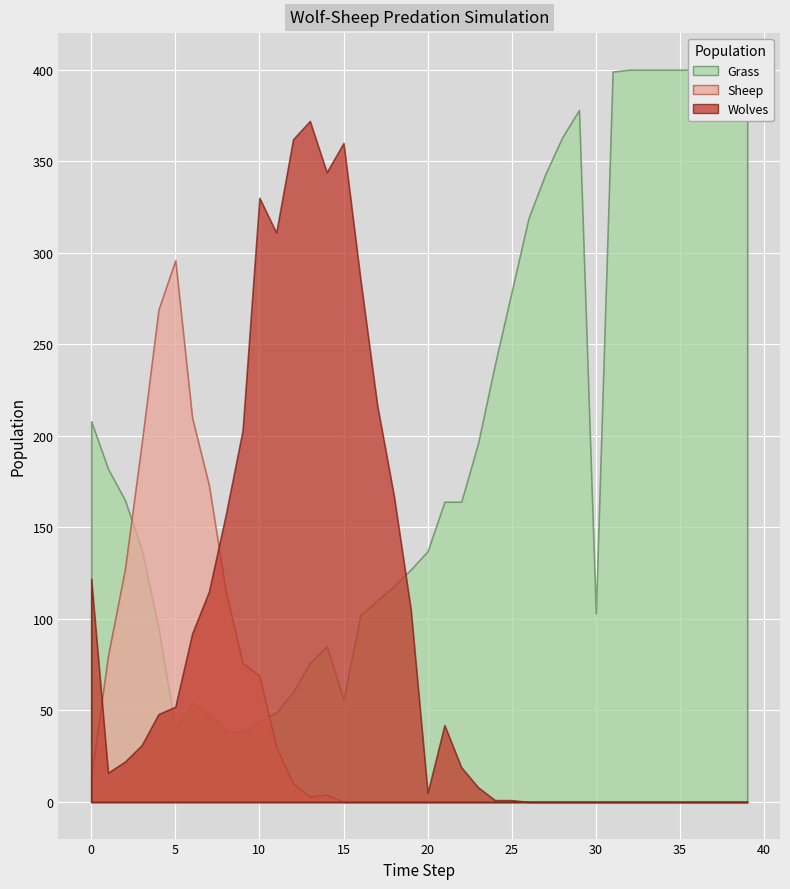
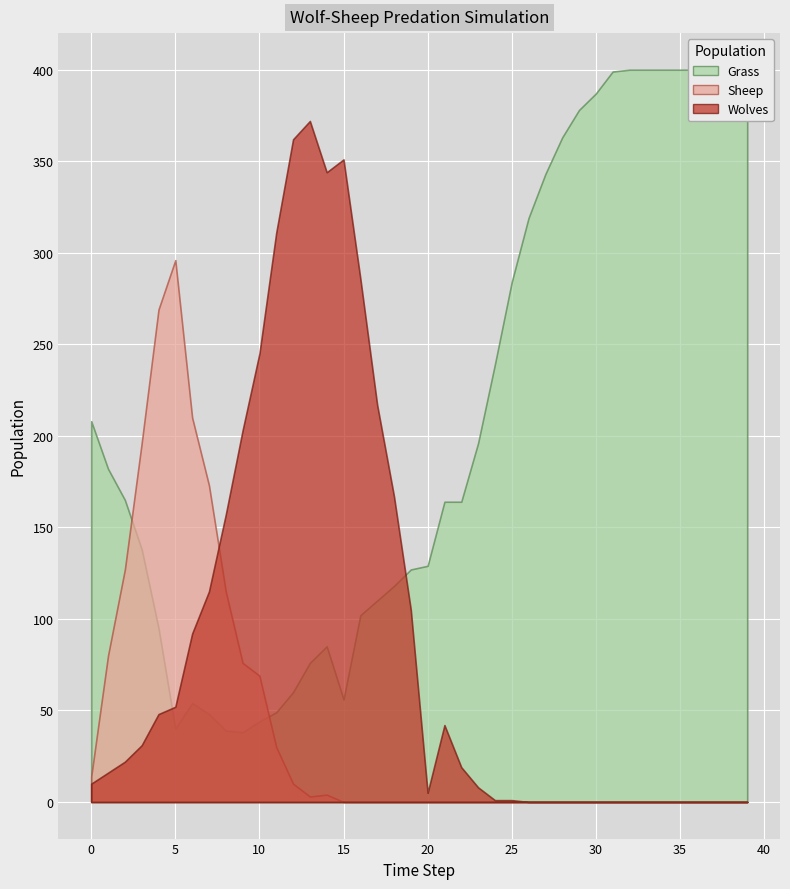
  {
    "Grass": {
      "0": 208,
      "5": 40,
      "10": 44,
      "15": 56,
-     "20": 137,
-     "25": 279,
-     "30": 103,
+     "20": 129,
+     "25": 284,
+     "30": 387,
      "35": 400
    },
    "Sheep": {
      "0": 14,
      "5": 296,
      "10": 69,
      "15": 0,
      "20": 0
    },
    "Wolves": {
-     "0": 122,
+     "0": 10,
      "5": 52,
-     "10": 330,
-     "15": 360,
+     "10": 245,
+     "15": 351,
      "20": 5
    }
  }
